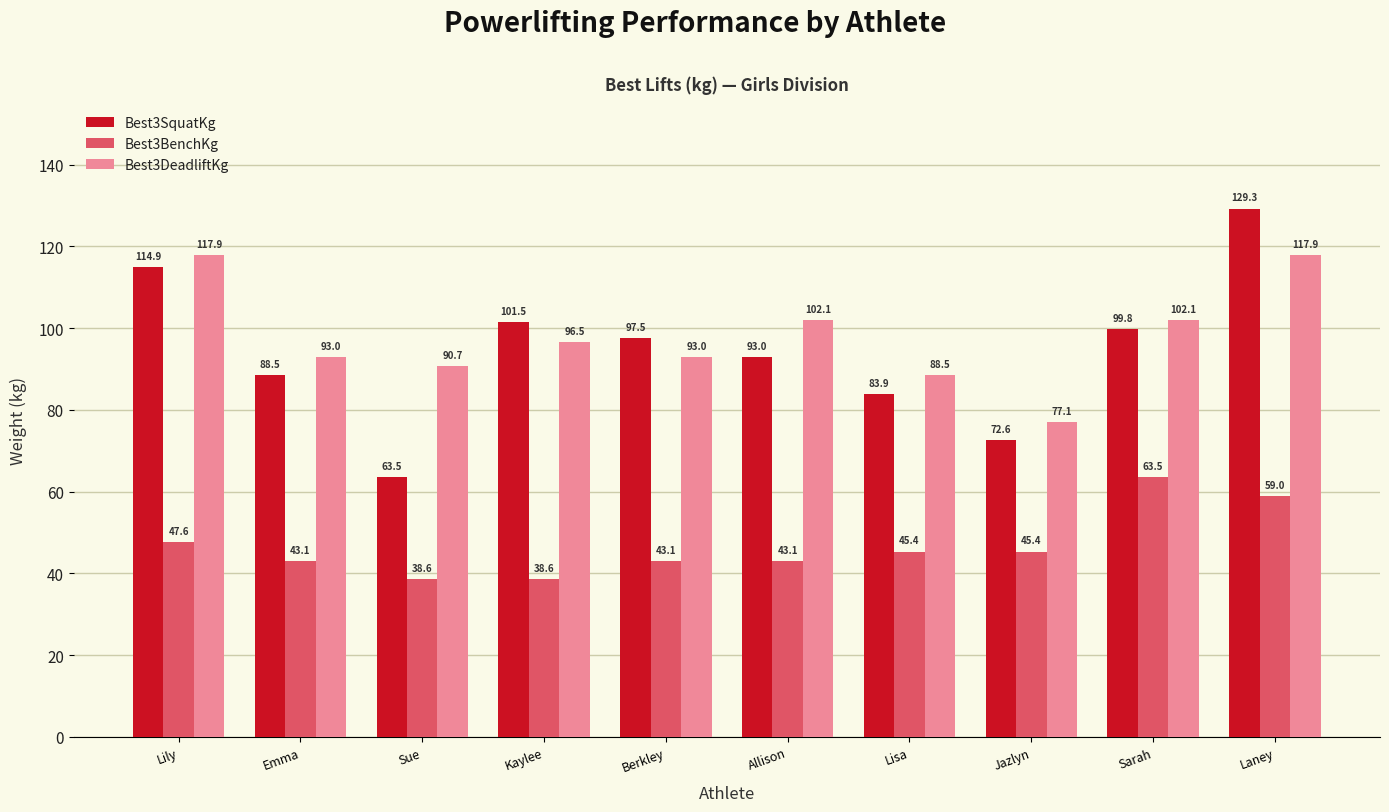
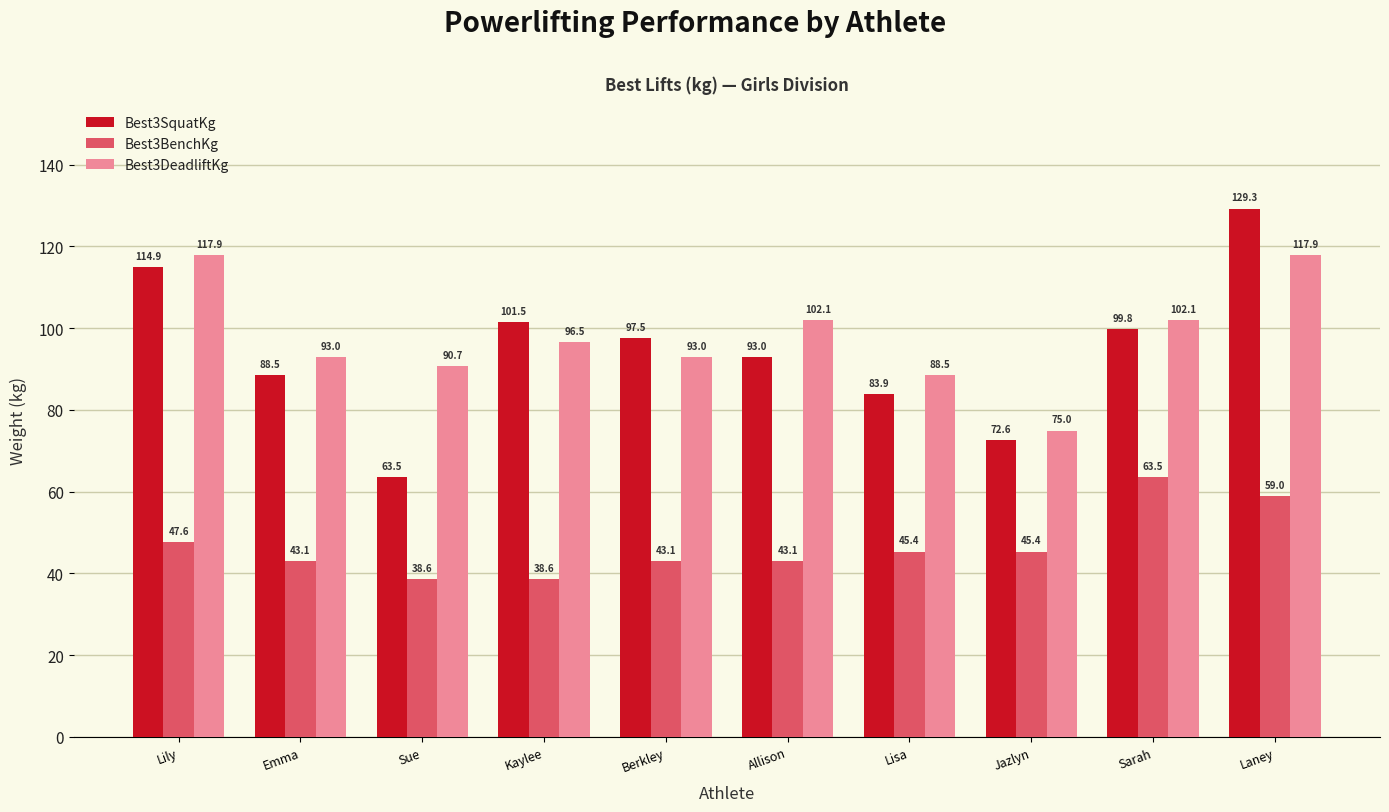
  {
    "Best3SquatKg": {
      "Lily": 114.9,
      "Emma": 88.5,
      "Sue": 63.5,
      "Kaylee": 101.5,
      "Berkley": 97.5,
      "Allison": 93.0,
      "Lisa": 83.9,
      "Jazlyn": 72.6,
      "Sarah": 99.8,
      "Laney": 129.3
    },
    "Best3BenchKg": {
      "Lily": 47.6,
      "Emma": 43.1,
      "Sue": 38.6,
      "Kaylee": 38.6,
      "Berkley": 43.1,
      "Allison": 43.1,
      "Lisa": 45.4,
      "Jazlyn": 45.4,
      "Sarah": 63.5,
      "Laney": 59.0
    },
    "Best3DeadliftKg": {
      "Lily": 117.9,
      "Emma": 93.0,
      "Sue": 90.7,
      "Kaylee": 96.5,
      "Berkley": 93.0,
      "Allison": 102.1,
      "Lisa": 88.5,
-     "Jazlyn": 77.1,
+     "Jazlyn": 75.0,
      "Sarah": 102.1,
      "Laney": 117.9
    }
  }
